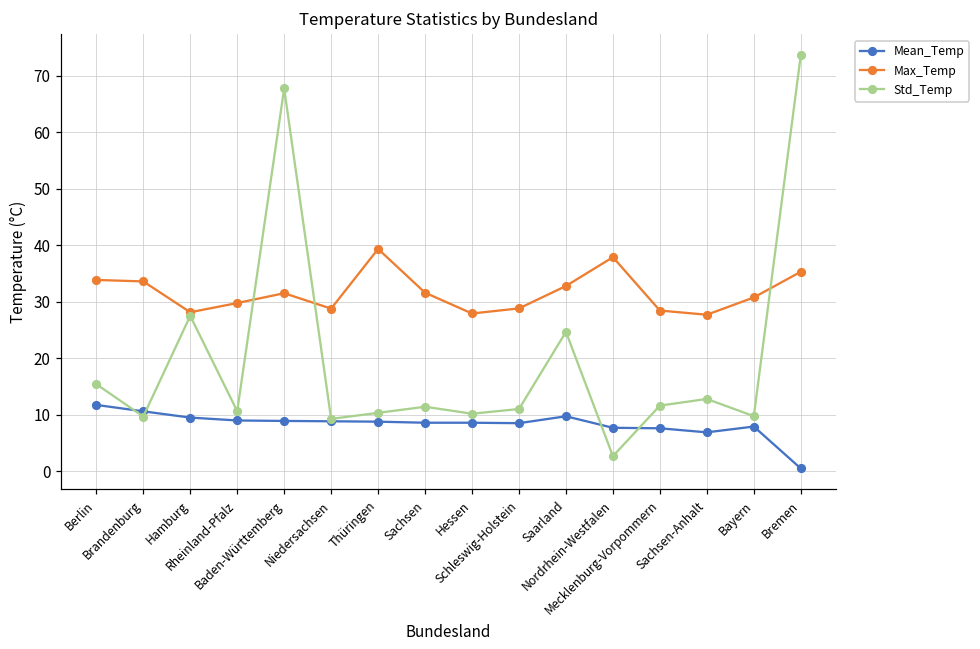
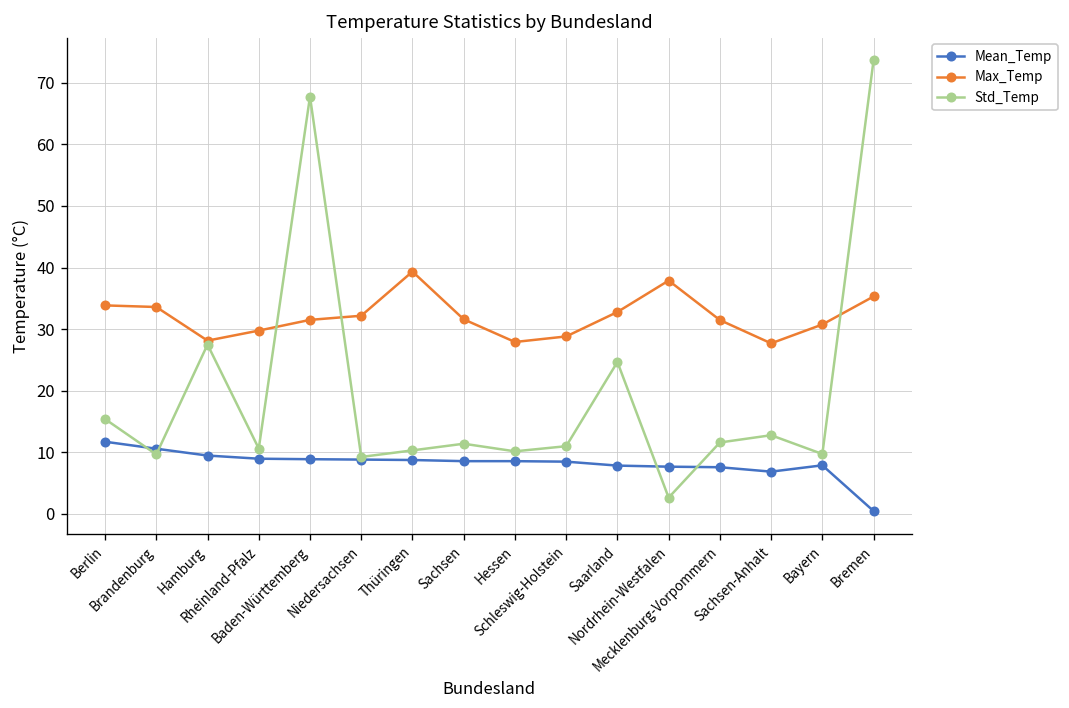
  {
    "Mean_Temp": {
      "Berlin": 12,
      "Brandenburg": 11,
      "Hamburg": 9,
      "Rheinland-Pfalz": 9,
      "Baden-Württemberg": 9,
      "Thüringen": 9,
      "Sachsen": 9,
      "Hessen": 9,
      "Schleswig-Holstein": 8,
-     "Saarland": 10,
+     "Saarland": 8,
      "Nordrhein-Westfalen": 8,
      "Mecklenburg-Vorpommern": 8,
      "Sachsen-Anhalt": 7,
      "Bayern": 8,
      "Bremen": 0
    },
    "Max_Temp": {
      "Berlin": 34,
      "Brandenburg": 34,
      "Hamburg": 28,
      "Rheinland-Pfalz": 30,
      "Baden-Württemberg": 32,
-     "Niedersachsen": 29,
+     "Niedersachsen": 32,
      "Thüringen": 39,
      "Sachsen": 32,
      "Hessen": 28,
      "Schleswig-Holstein": 29,
      "Saarland": 33,
      "Nordrhein-Westfalen": 38,
-     "Mecklenburg-Vorpommern": 28,
+     "Mecklenburg-Vorpommern": 31,
      "Sachsen-Anhalt": 28,
      "Bayern": 31,
      "Bremen": 35
    },
    "Std_Temp": {
      "Berlin": 15,
      "Brandenburg": 10,
      "Hamburg": 27,
      "Rheinland-Pfalz": 11,
      "Baden-Württemberg": 68,
      "Thüringen": 10,
      "Sachsen": 11,
      "Hessen": 10,
      "Schleswig-Holstein": 11,
      "Saarland": 25,
      "Nordrhein-Westfalen": 3,
      "Mecklenburg-Vorpommern": 12,
      "Sachsen-Anhalt": 13,
      "Bayern": 10,
      "Bremen": 74
    }
  }
